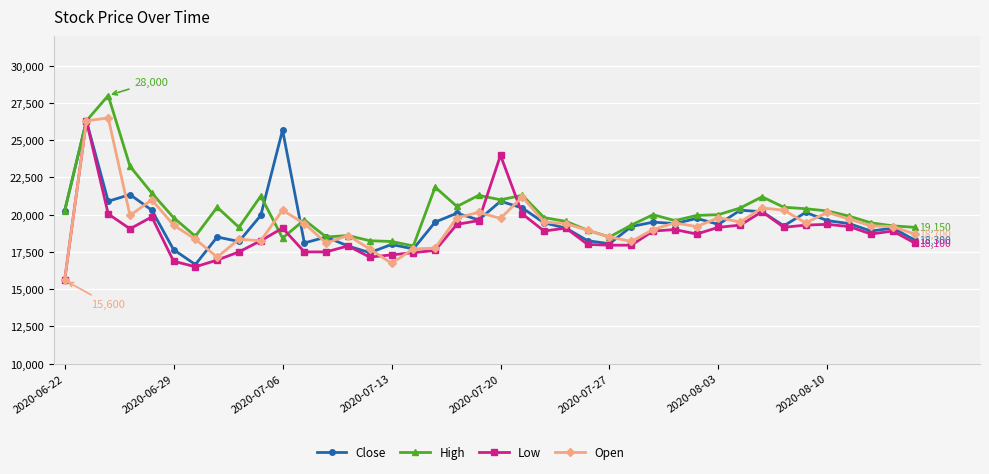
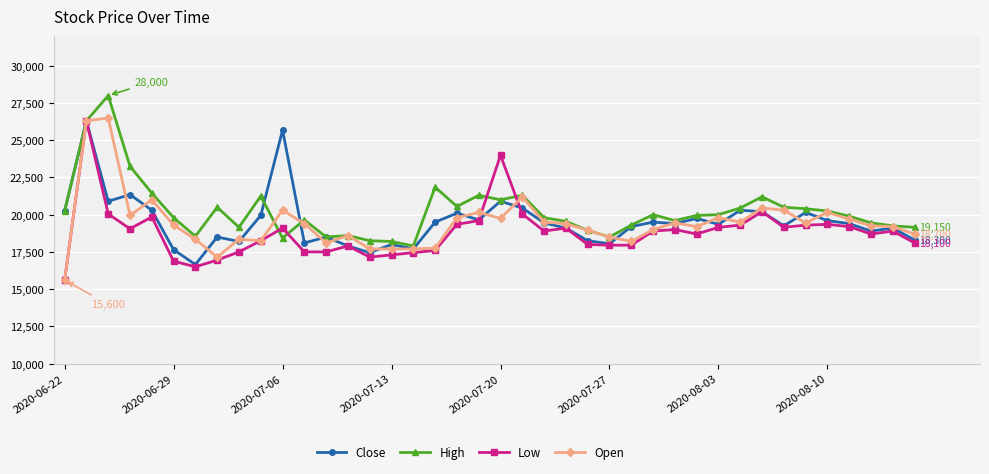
  {
    "Close": {
      "2020-06-29": "17,700",
      "2020-07-06": "25,700",
      "2020-07-13": "18,000",
      "2020-08-03": "19,400",
      "2020-08-10": "19,600"
    },
    "High": {
      "2020-06-29": "19,800",
      "2020-07-06": "18,400",
      "2020-07-13": "18,200",
      "2020-08-03": "20,000"
    },
    "Low": {
      "2020-06-29": "16,900",
      "2020-07-06": "19,100",
      "2020-07-13": "17,300",
      "2020-07-20": "24,000",
      "2020-08-03": "19,200",
      "2020-08-10": "19,400"
    },
    "Open": {
      "2020-06-29": "19,300",
      "2020-07-06": "20,300",
-     "2020-07-13": "16,700",
+     "2020-07-13": "17,700",
      "2020-07-20": "19,800",
      "2020-08-03": "19,800"
    }
  }
